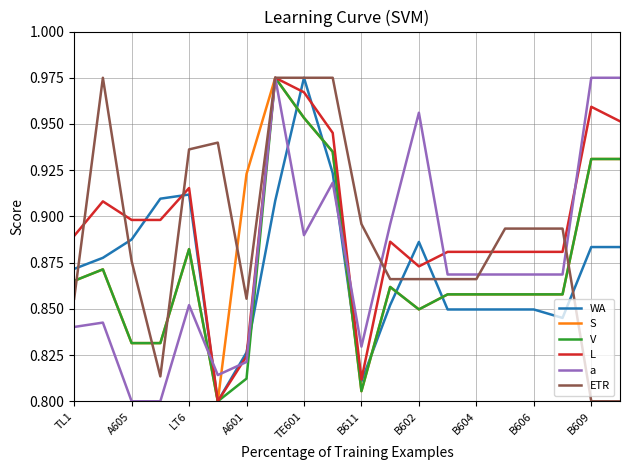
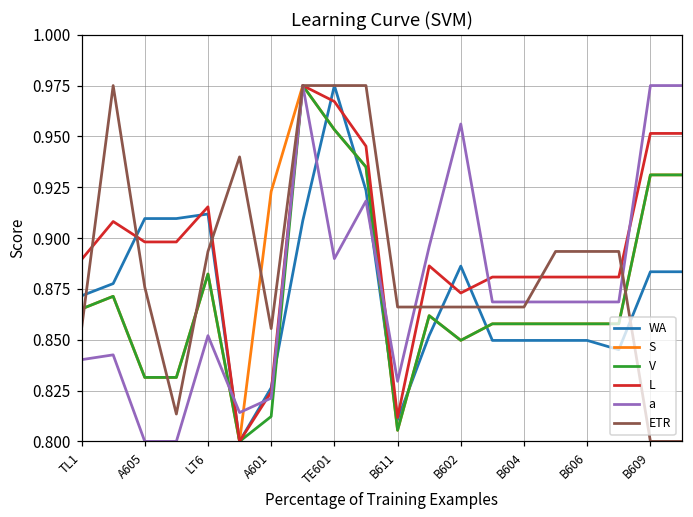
  {
    "WA": {
      "TL1": 0.872,
-     "A605": 0.888,
+     "A605": 0.910,
      "LT6": 0.912,
      "A601": 0.826,
      "B602": 0.886,
      "B604": 0.850,
      "B606": 0.850,
      "B609": 0.883
    },
    "S": {
      "A601": 0.923
    },
    "V": {
      "A601": 0.812
    },
    "L": {
      "TL1": 0.889,
      "A605": 0.898,
      "LT6": 0.915,
      "A601": 0.824,
      "TE601": 0.967,
      "B602": 0.873,
      "B604": 0.881,
      "B606": 0.881,
-     "B609": 0.959
+     "B609": 0.951
    },
    "a": {
      "TL1": 0.840,
      "A605": 0.800,
      "LT6": 0.852,
      "A601": 0.821,
      "TE601": 0.890,
      "B611": 0.830,
      "B602": 0.956,
      "B604": 0.869,
      "B606": 0.869,
      "B609": 0.975
    },
    "ETR": {
      "TL1": 0.855,
      "A605": 0.876,
-     "LT6": 0.936,
+     "LT6": 0.893,
      "A601": 0.855,
-     "B611": 0.896,
+     "B611": 0.866,
      "B602": 0.866,
      "B604": 0.866,
      "B606": 0.893,
      "B609": 0.800
    }
  }
